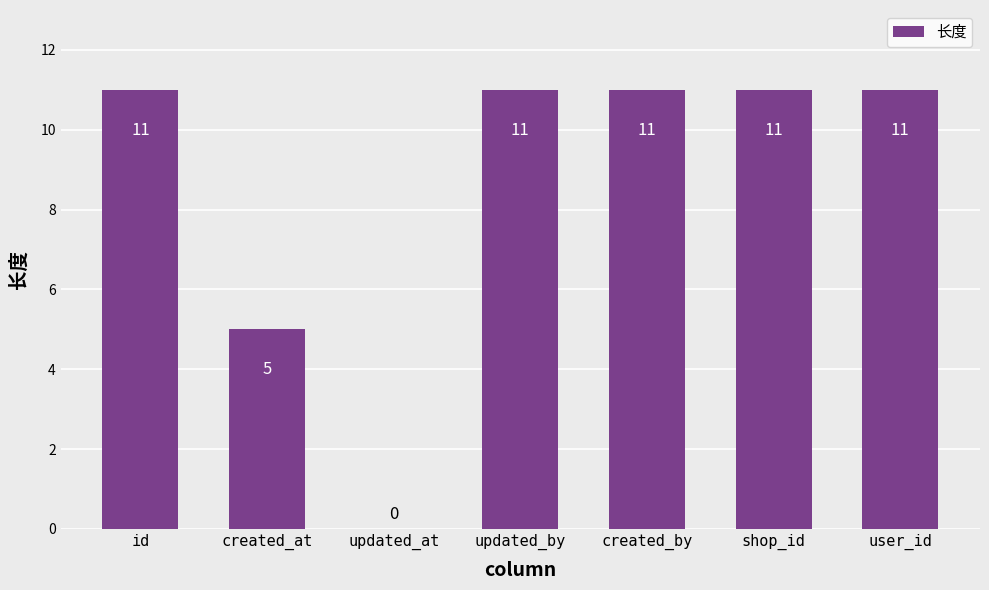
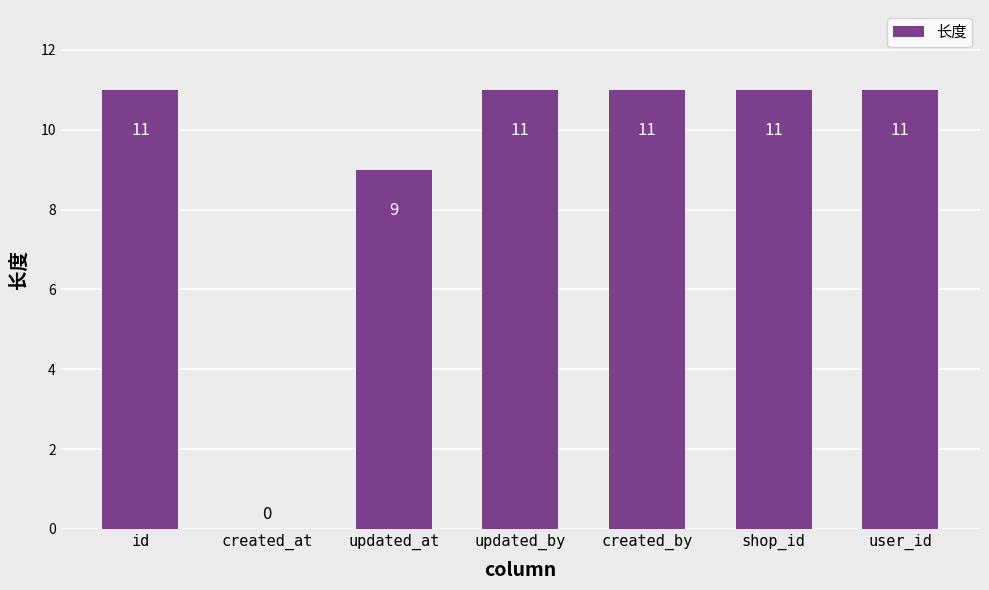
  {
    "id": 11,
-   "created_at": 5,
-   "updated_at": 0,
+   "created_at": 0,
+   "updated_at": 9,
    "updated_by": 11,
    "created_by": 11,
    "shop_id": 11,
    "user_id": 11
  }
